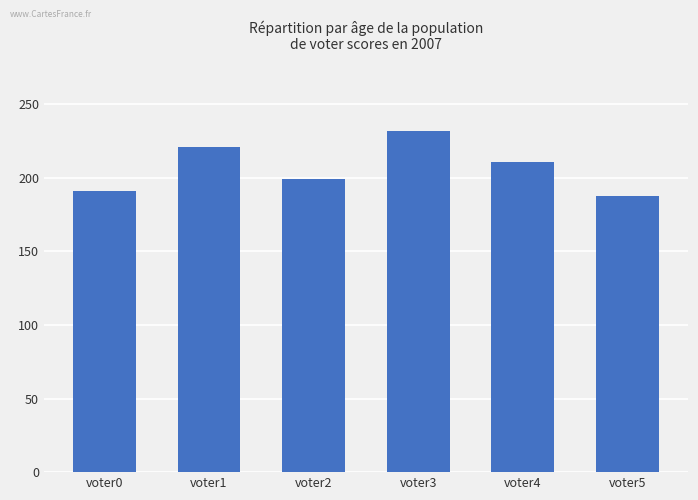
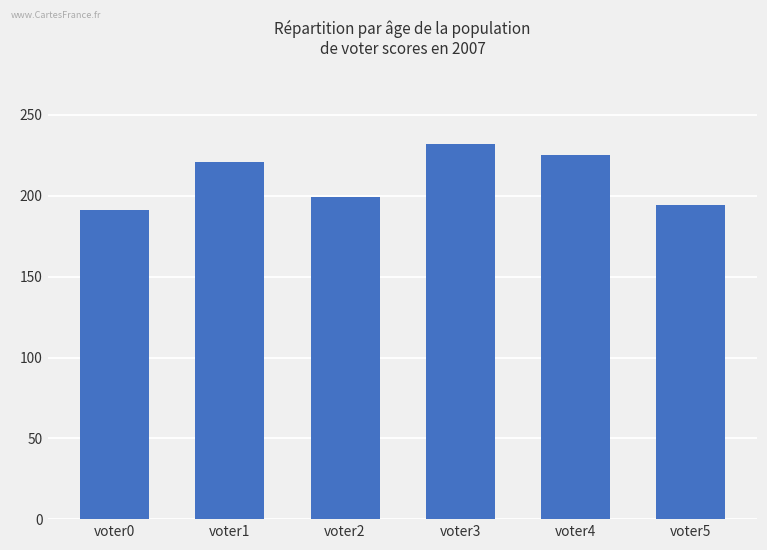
  {
    "voter0": 191,
    "voter1": 221,
    "voter2": 199,
    "voter3": 232,
-   "voter4": 211,
-   "voter5": 188
+   "voter4": 225,
+   "voter5": 194
  }
